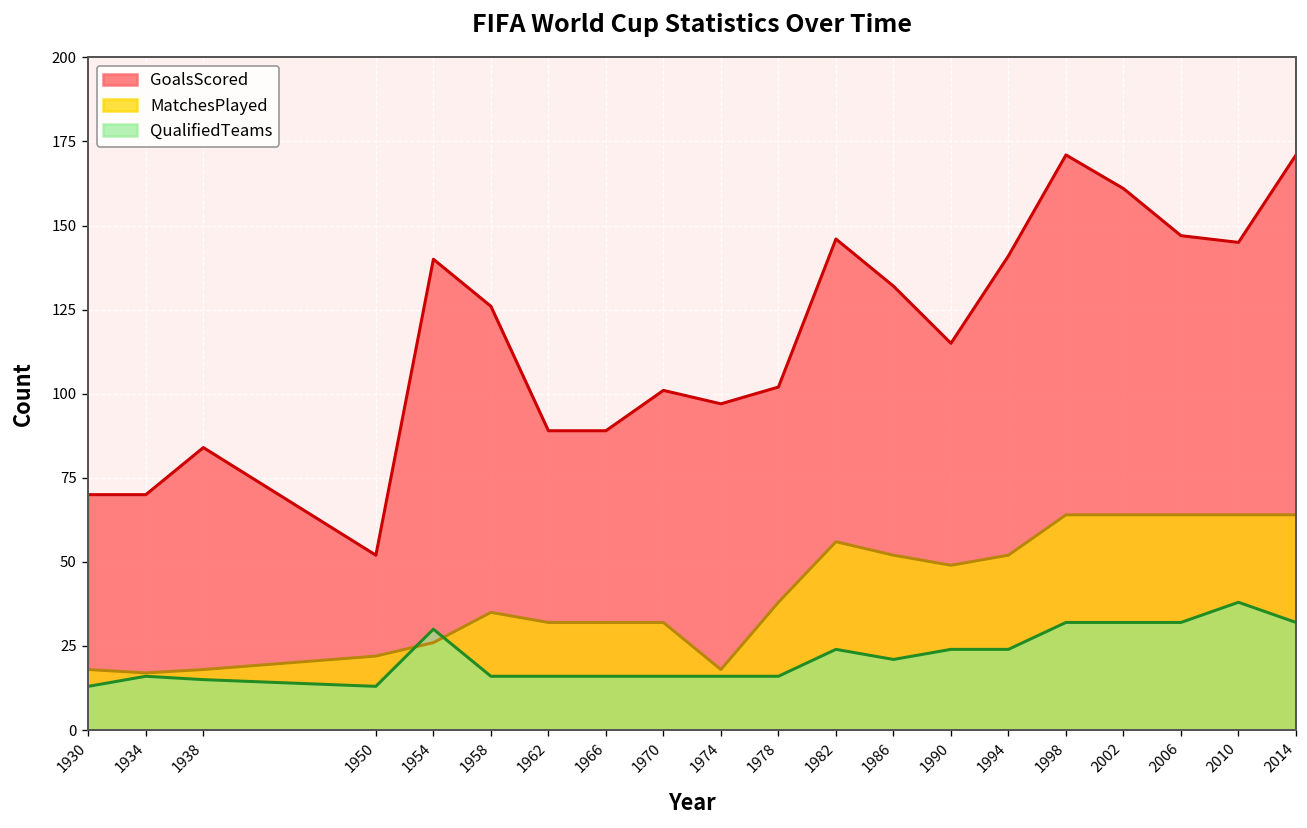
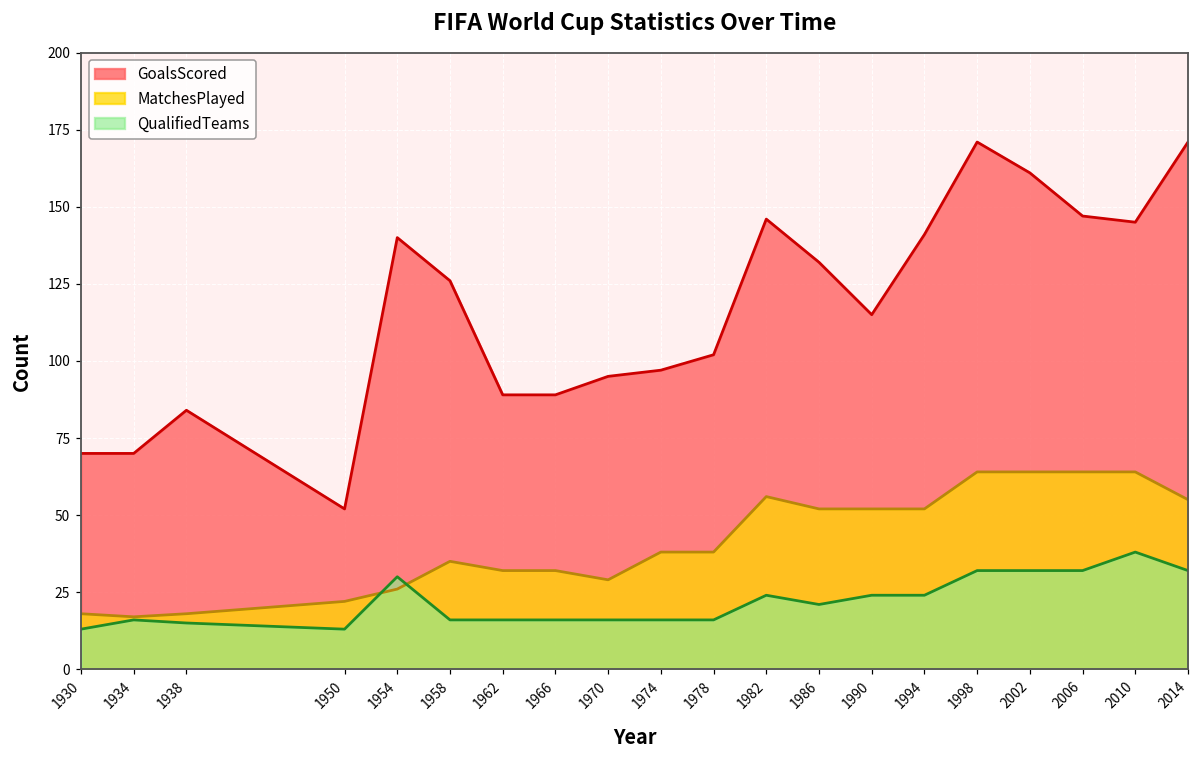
  {
    "GoalsScored": {
      "1930": 70,
      "1934": 70,
      "1938": 84,
      "1950": 52,
      "1954": 140,
      "1958": 126,
      "1962": 89,
      "1966": 89,
-     "1970": 101,
+     "1970": 95,
      "1974": 97,
      "1978": 102,
      "1982": 146,
      "1986": 132,
      "1990": 115,
      "1994": 141,
      "1998": 171,
      "2002": 161,
      "2006": 147,
      "2010": 145,
      "2014": 171
    },
    "MatchesPlayed": {
      "1930": 18,
      "1934": 17,
      "1938": 18,
      "1950": 22,
      "1954": 26,
      "1958": 35,
      "1962": 32,
      "1966": 32,
-     "1970": 32,
-     "1974": 18,
+     "1970": 29,
+     "1974": 38,
      "1978": 38,
      "1982": 56,
      "1986": 52,
-     "1990": 49,
+     "1990": 52,
      "1994": 52,
      "1998": 64,
      "2002": 64,
      "2006": 64,
      "2010": 64,
-     "2014": 64
+     "2014": 55
    },
    "QualifiedTeams": {
      "1930": 13,
      "1934": 16,
      "1938": 15,
      "1950": 13,
      "1954": 30,
      "1958": 16,
      "1962": 16,
      "1966": 16,
      "1970": 16,
      "1974": 16,
      "1978": 16,
      "1982": 24,
      "1986": 21,
      "1990": 24,
      "1994": 24,
      "1998": 32,
      "2002": 32,
      "2006": 32,
      "2010": 38,
      "2014": 32
    }
  }
